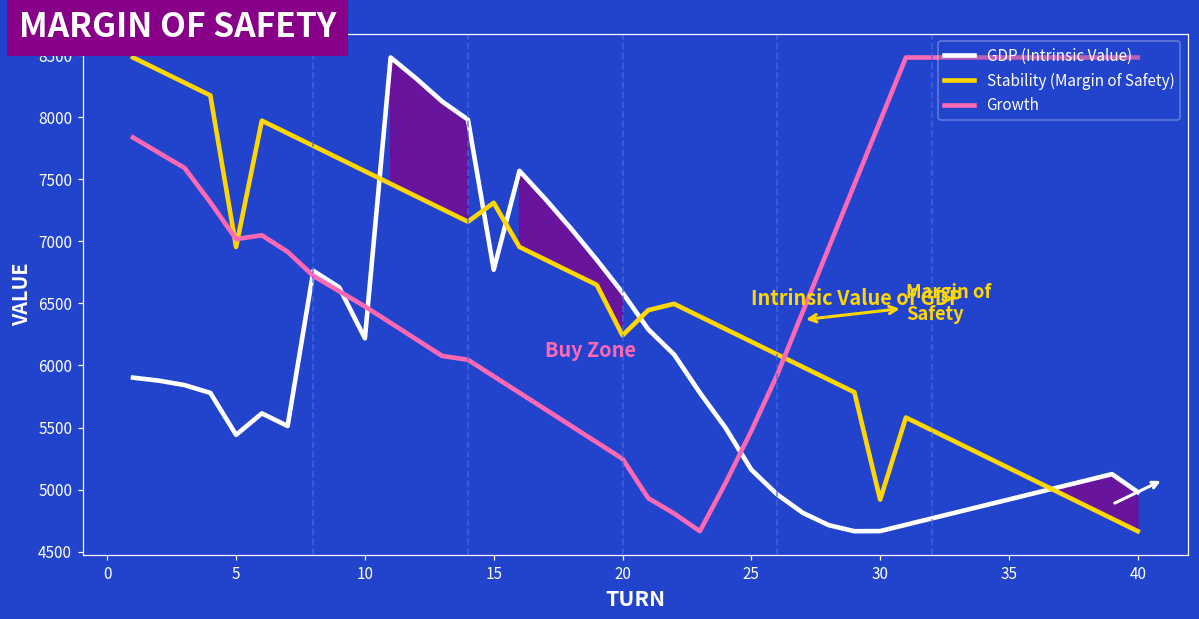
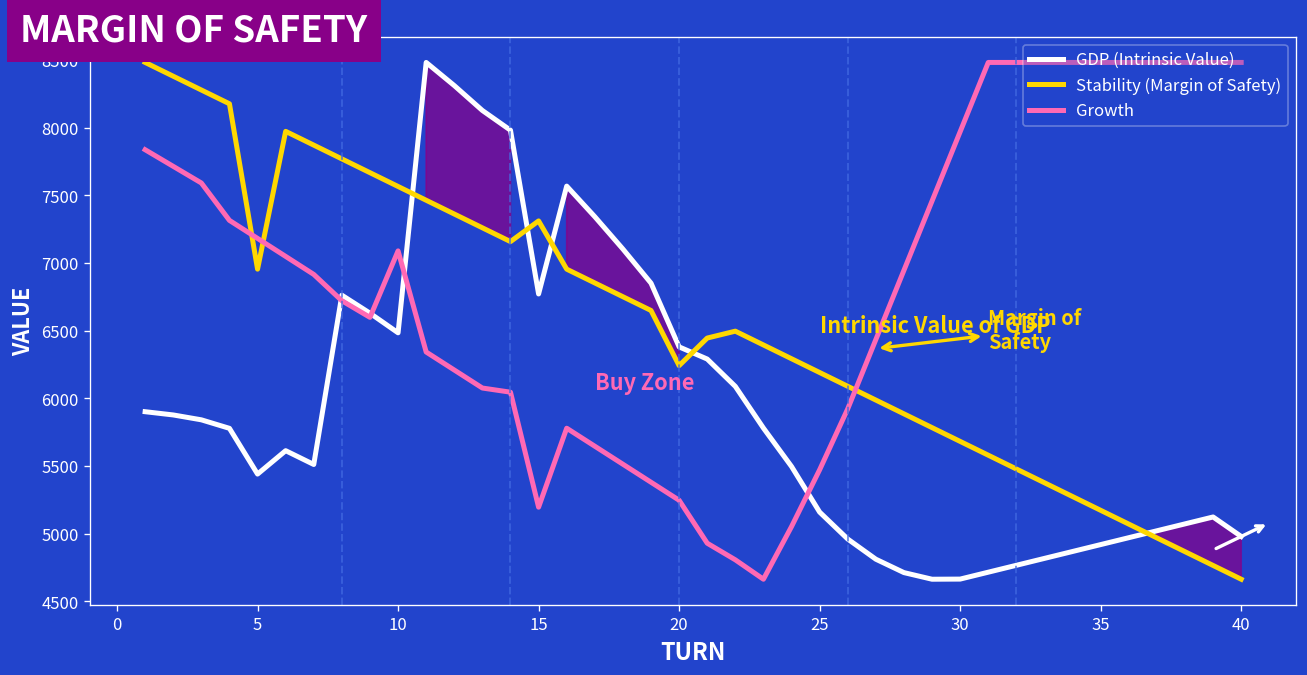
  {
    "GDP (Intrinsic Value)": {
      "5": 5440,
-     "10": 6220,
+     "10": 6490,
      "15": 6770,
-     "20": 6590,
+     "20": 6380,
      "25": 5160,
      "30": 4670,
      "35": 4920,
      "40": 4980
    },
    "Stability (Margin of Safety)": {
      "5": 6960,
      "10": 7570,
      "15": 7310,
      "20": 6240,
      "25": 6190,
-     "30": 4920,
+     "30": 5680,
      "35": 5170,
      "40": 4660
    },
    "Growth": {
-     "5": 7020,
-     "10": 6480,
-     "15": 5910,
+     "5": 7180,
+     "10": 7090,
+     "15": 5200,
      "20": 5250,
      "25": 5470,
      "30": 7970
    }
  }
